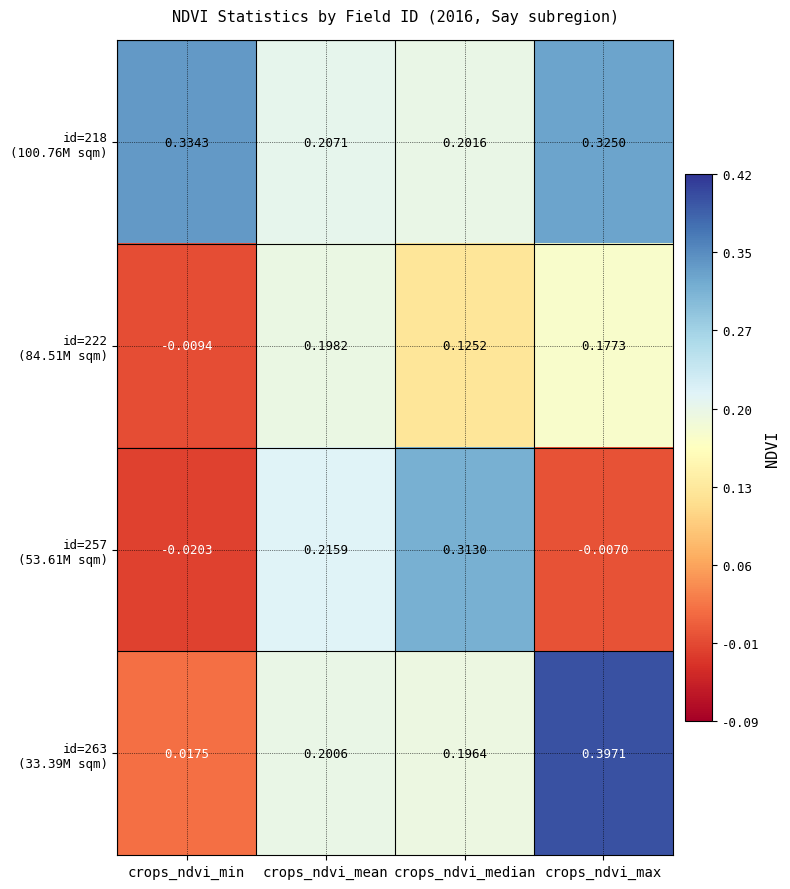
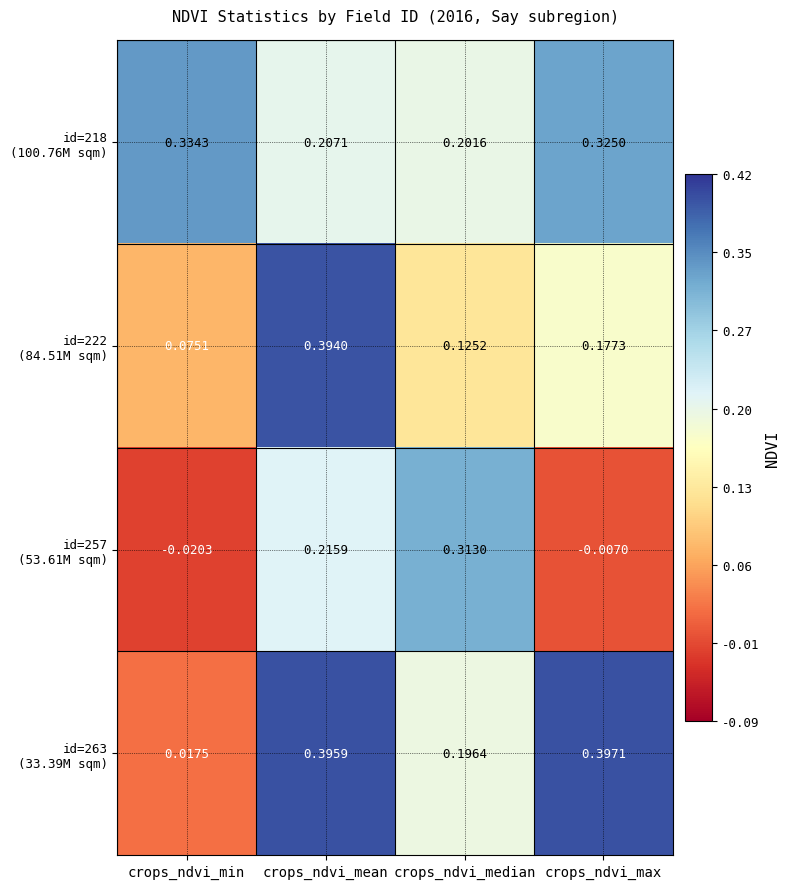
  {
    "id=218 (100.76M sqm)": {
      "crops_ndvi_min": 0.3343,
      "crops_ndvi_mean": 0.2071,
      "crops_ndvi_median": 0.2016,
      "crops_ndvi_max": 0.3250
    },
    "id=222 (84.51M sqm)": {
-     "crops_ndvi_min": -0.0094,
-     "crops_ndvi_mean": 0.1982,
+     "crops_ndvi_min": 0.0751,
+     "crops_ndvi_mean": 0.3940,
      "crops_ndvi_median": 0.1252,
      "crops_ndvi_max": 0.1773
    },
    "id=257 (53.61M sqm)": {
      "crops_ndvi_min": -0.0203,
      "crops_ndvi_mean": 0.2159,
      "crops_ndvi_median": 0.3130,
      "crops_ndvi_max": -0.0070
    },
    "id=263 (33.39M sqm)": {
      "crops_ndvi_min": 0.0175,
-     "crops_ndvi_mean": 0.2006,
+     "crops_ndvi_mean": 0.3959,
      "crops_ndvi_median": 0.1964,
      "crops_ndvi_max": 0.3971
    }
  }
